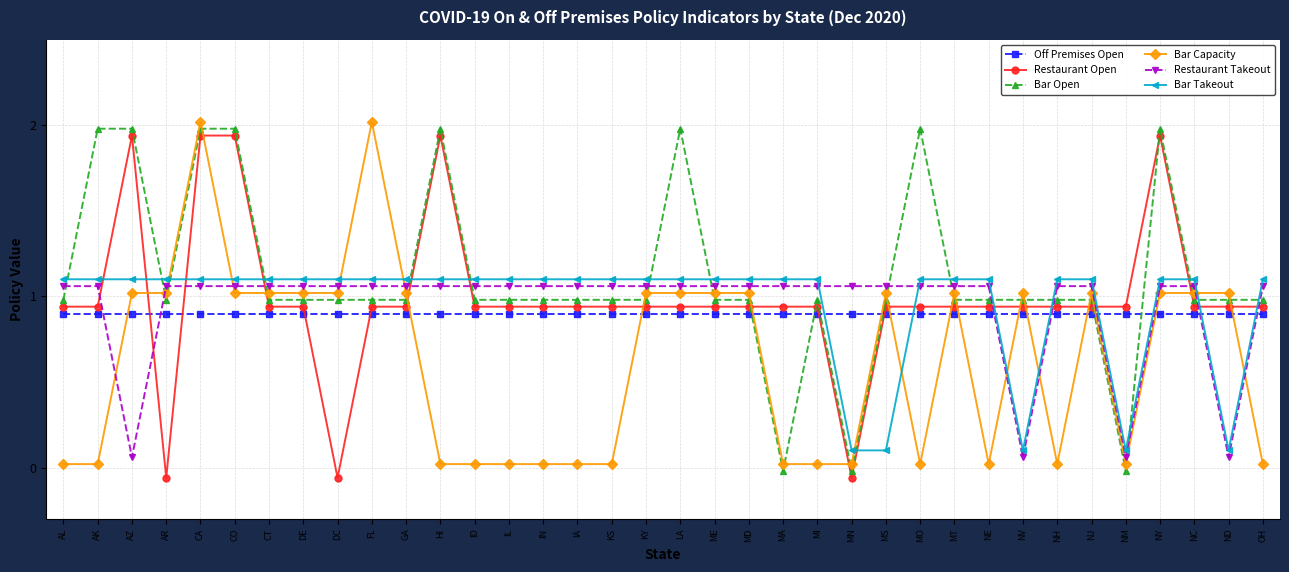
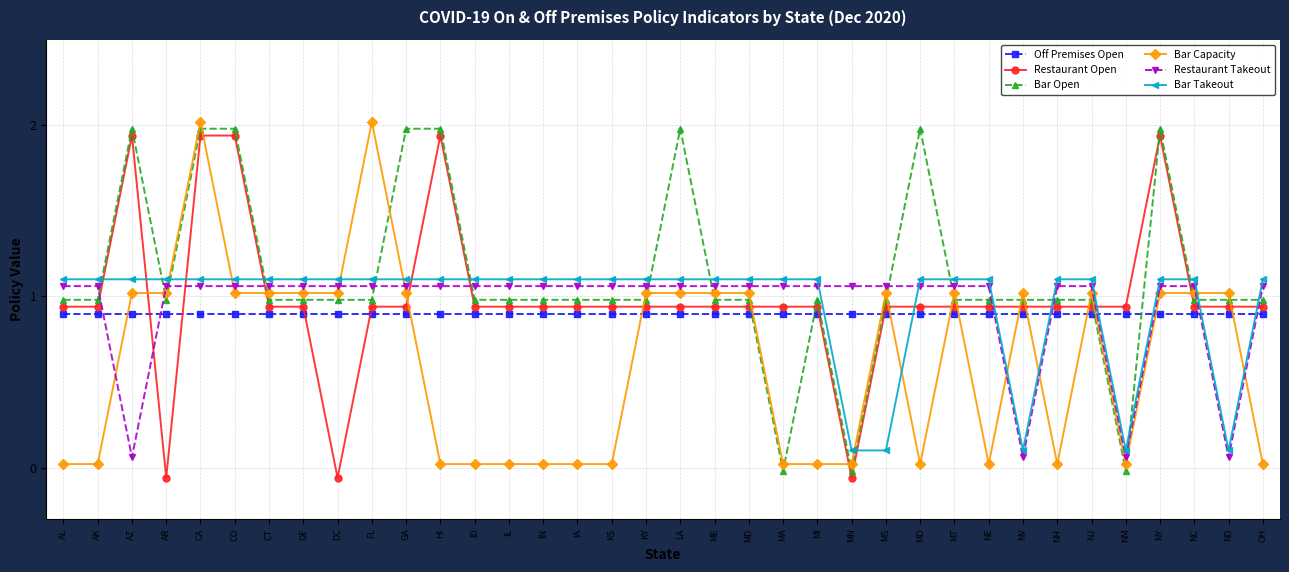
  {
    "Bar Open": {
      "AL": 0.98,
-     "AK": 1.98,
+     "AK": 0.98,
      "AZ": 1.98,
      "AR": 0.98,
      "CA": 1.98,
      "CO": 1.98,
      "CT": 0.98,
      "DE": 0.98,
      "DC": 0.98,
      "FL": 0.98,
-     "GA": 0.98,
+     "GA": 1.98,
      "HI": 1.98,
      "ID": 0.98,
      "IL": 0.98,
      "IN": 0.98,
      "IA": 0.98,
      "KS": 0.98,
      "KY": 0.98,
      "LA": 1.98,
      "ME": 0.98,
      "MD": 0.98,
      "MA": -0.02,
      "MI": 0.98,
      "MN": -0.02,
      "MS": 0.98,
      "MO": 1.98,
      "MT": 0.98,
      "NE": 0.98,
      "NV": 0.98,
      "NH": 0.98,
      "NJ": 0.98,
      "NM": -0.02,
      "NY": 1.98,
      "NC": 0.98,
      "ND": 0.98,
      "OH": 0.98
    }
  }
